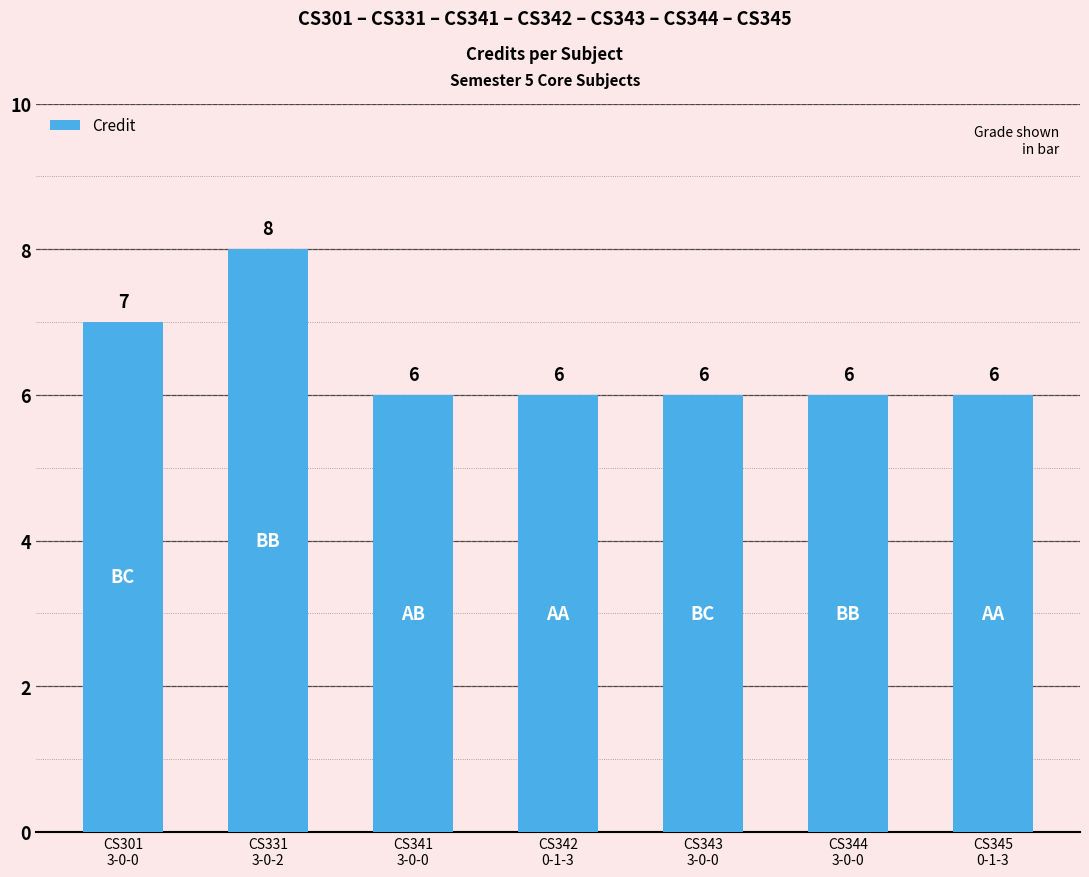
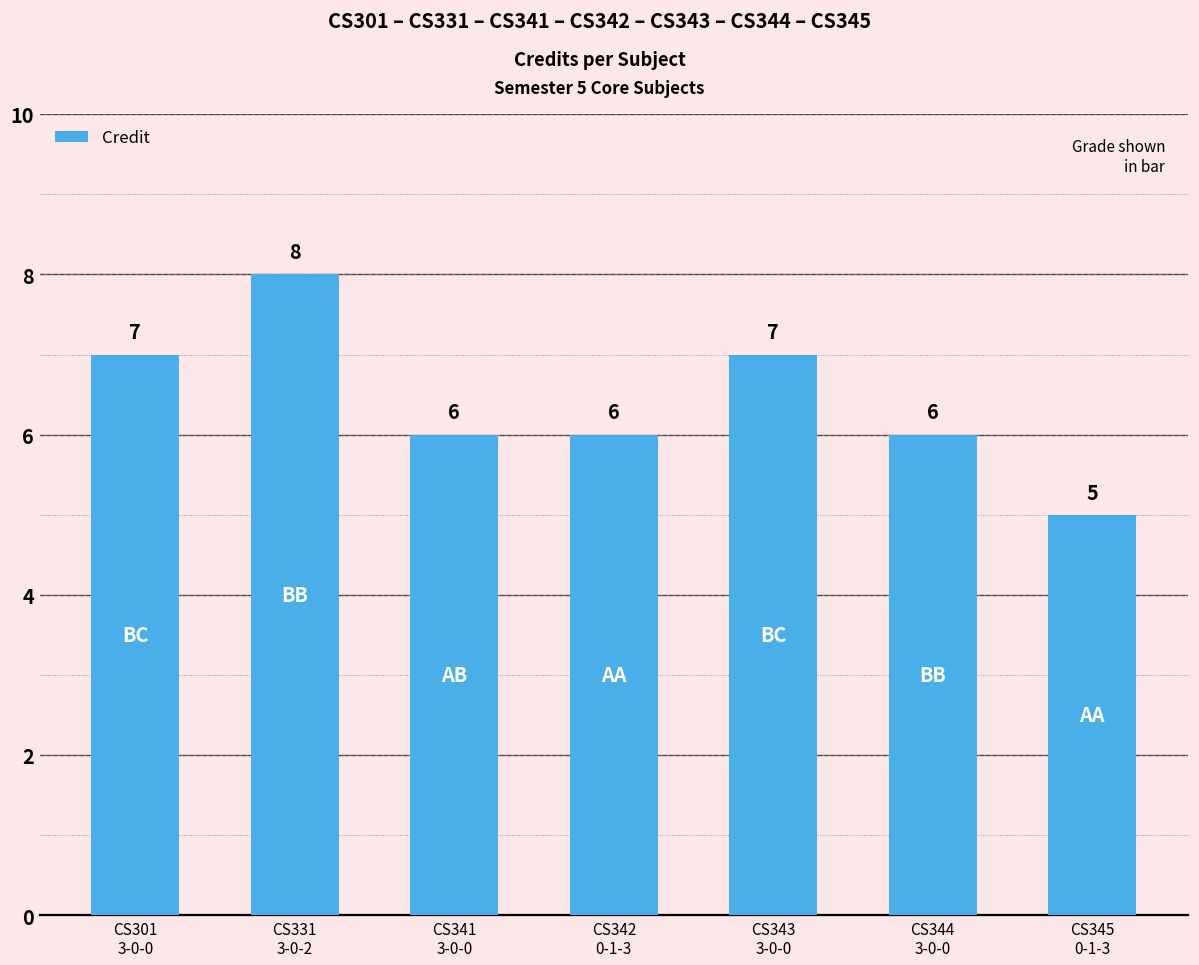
  {
    "CS301 3-0-0": 7,
    "CS331 3-0-2": 8,
    "CS341 3-0-0": 6,
    "CS342 0-1-3": 6,
-   "CS343 3-0-0": 6,
+   "CS343 3-0-0": 7,
    "CS344 3-0-0": 6,
-   "CS345 0-1-3": 6
+   "CS345 0-1-3": 5
  }
